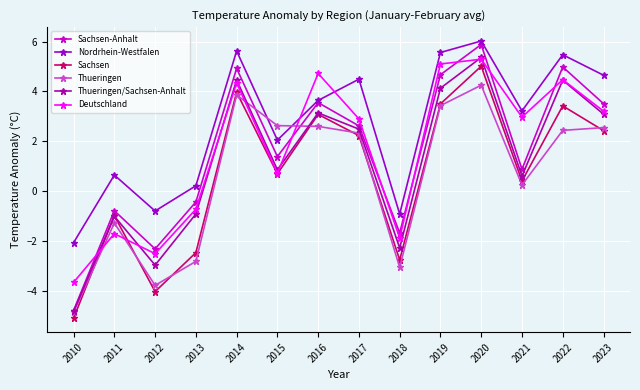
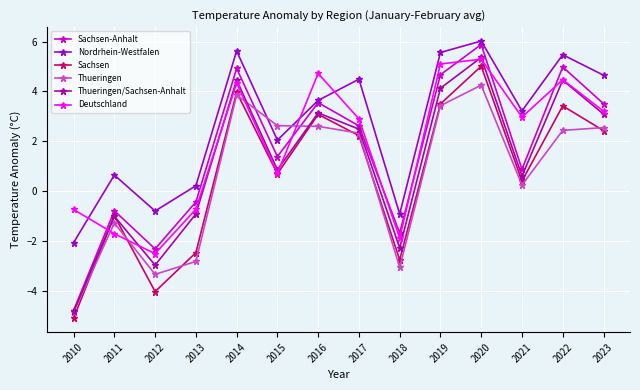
  {
    "Sachsen": {
      "2010": -5.1,
      "2012": -4.0,
      "2013": -2.5,
      "2014": 4.0,
      "2018": -2.8,
      "2020": 5.0,
      "2021": 0.4,
      "2022": 3.4,
      "2023": 2.4
    },
    "Thueringen": {
      "2011": -1.3,
-     "2012": -3.8,
+     "2012": -3.3,
      "2013": -2.8,
      "2014": 3.9,
      "2015": 2.6,
      "2016": 2.6,
      "2018": -3.1,
      "2020": 4.3,
      "2021": 0.3,
      "2022": 2.4,
      "2023": 2.6
    },
    "Deutschland": {
-     "2010": -3.7,
+     "2010": -0.7,
      "2011": -1.7,
      "2012": -2.5,
      "2013": -0.7,
      "2014": 4.3,
      "2016": 4.7,
      "2017": 2.9,
      "2018": -1.9,
      "2019": 5.1,
      "2021": 3.0,
      "2023": 3.2
    }
  }
